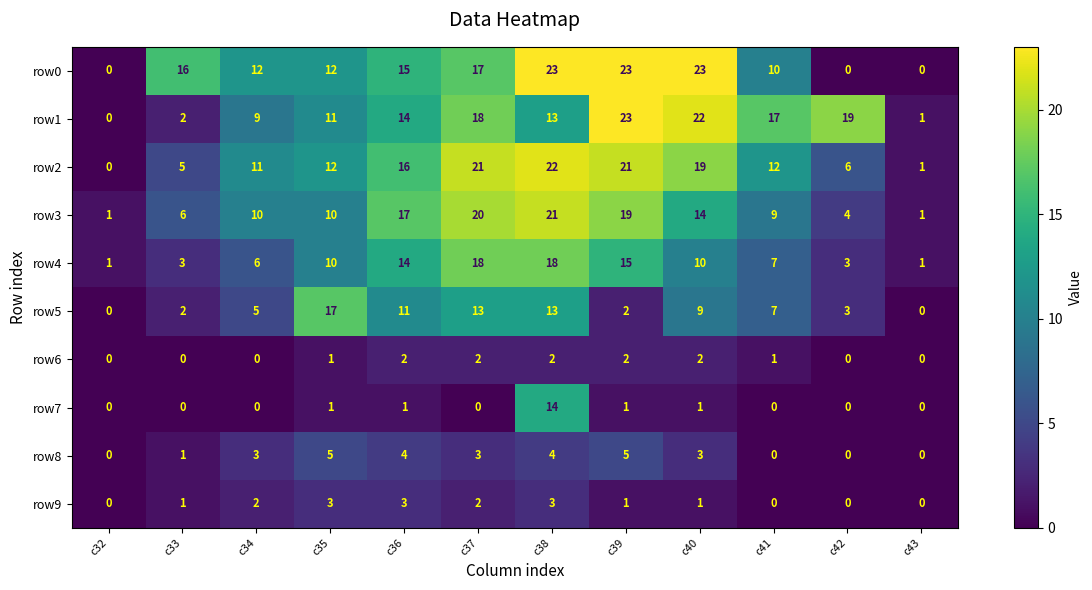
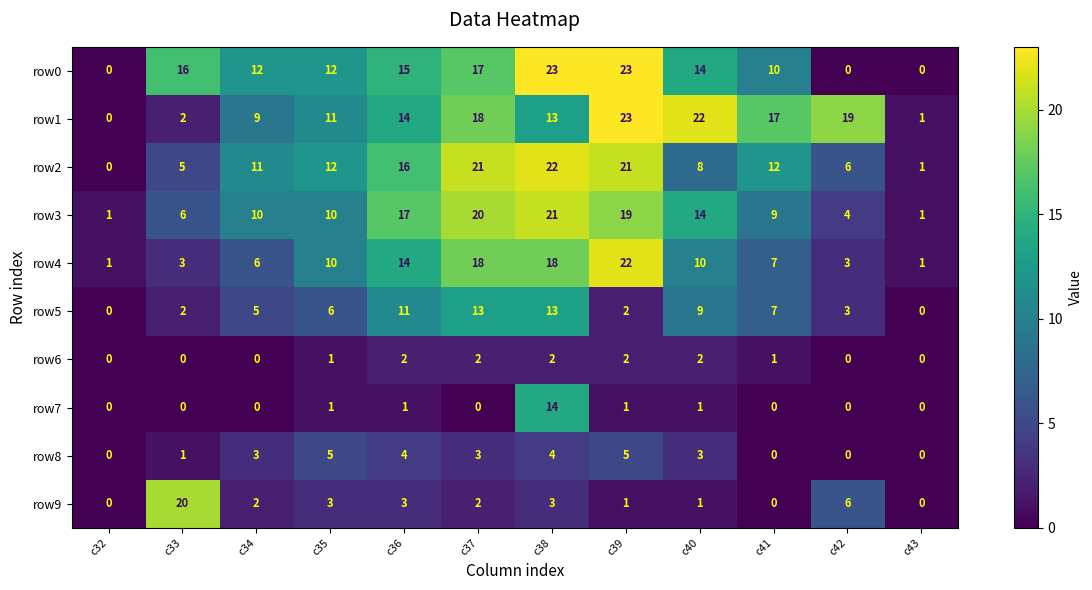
  {
    "row0": {
      "c32": 0,
      "c33": 16,
      "c34": 12,
      "c35": 12,
      "c36": 15,
      "c37": 17,
      "c38": 23,
      "c39": 23,
-     "c40": 23,
+     "c40": 14,
      "c41": 10,
      "c42": 0,
      "c43": 0
    },
    "row1": {
      "c32": 0,
      "c33": 2,
      "c34": 9,
      "c35": 11,
      "c36": 14,
      "c37": 18,
      "c38": 13,
      "c39": 23,
      "c40": 22,
      "c41": 17,
      "c42": 19,
      "c43": 1
    },
    "row2": {
      "c32": 0,
      "c33": 5,
      "c34": 11,
      "c35": 12,
      "c36": 16,
      "c37": 21,
      "c38": 22,
      "c39": 21,
-     "c40": 19,
+     "c40": 8,
      "c41": 12,
      "c42": 6,
      "c43": 1
    },
    "row3": {
      "c32": 1,
      "c33": 6,
      "c34": 10,
      "c35": 10,
      "c36": 17,
      "c37": 20,
      "c38": 21,
      "c39": 19,
      "c40": 14,
      "c41": 9,
      "c42": 4,
      "c43": 1
    },
    "row4": {
      "c32": 1,
      "c33": 3,
      "c34": 6,
      "c35": 10,
      "c36": 14,
      "c37": 18,
      "c38": 18,
-     "c39": 15,
+     "c39": 22,
      "c40": 10,
      "c41": 7,
      "c42": 3,
      "c43": 1
    },
    "row5": {
      "c32": 0,
      "c33": 2,
      "c34": 5,
-     "c35": 17,
+     "c35": 6,
      "c36": 11,
      "c37": 13,
      "c38": 13,
      "c39": 2,
      "c40": 9,
      "c41": 7,
      "c42": 3,
      "c43": 0
    },
    "row6": {
      "c32": 0,
      "c33": 0,
      "c34": 0,
      "c35": 1,
      "c36": 2,
      "c37": 2,
      "c38": 2,
      "c39": 2,
      "c40": 2,
      "c41": 1,
      "c42": 0,
      "c43": 0
    },
    "row7": {
      "c32": 0,
      "c33": 0,
      "c34": 0,
      "c35": 1,
      "c36": 1,
      "c37": 0,
      "c38": 14,
      "c39": 1,
      "c40": 1,
      "c41": 0,
      "c42": 0,
      "c43": 0
    },
    "row8": {
      "c32": 0,
      "c33": 1,
      "c34": 3,
      "c35": 5,
      "c36": 4,
      "c37": 3,
      "c38": 4,
      "c39": 5,
      "c40": 3,
      "c41": 0,
      "c42": 0,
      "c43": 0
    },
    "row9": {
      "c32": 0,
-     "c33": 1,
+     "c33": 20,
      "c34": 2,
      "c35": 3,
      "c36": 3,
      "c37": 2,
      "c38": 3,
      "c39": 1,
      "c40": 1,
      "c41": 0,
-     "c42": 0,
+     "c42": 6,
      "c43": 0
    }
  }
